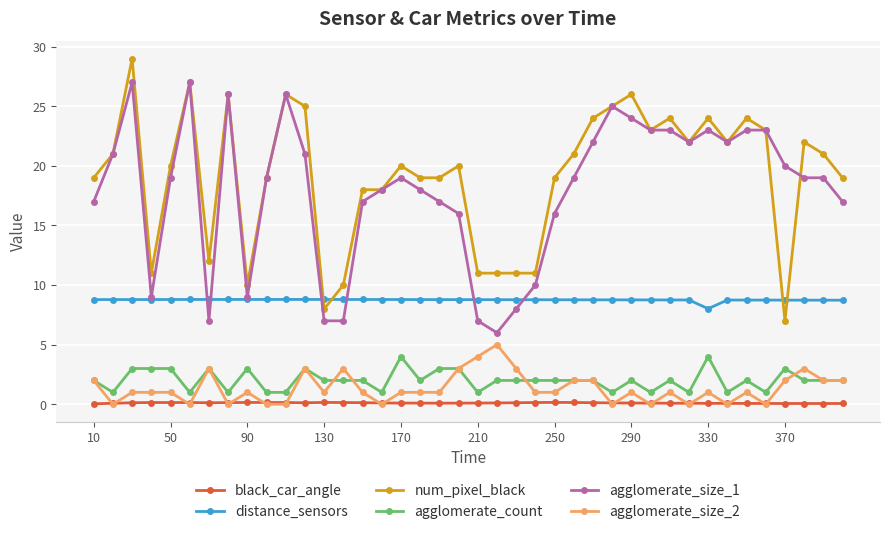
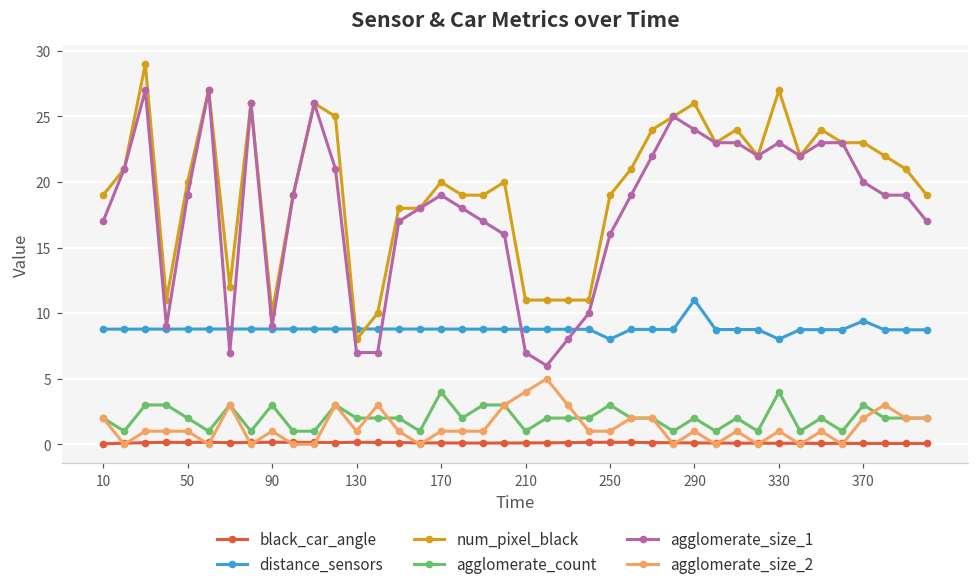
  {
    "black_car_angle": {
      "10": 0.0,
      "50": 0.1,
      "90": 0.2,
      "130": 0.2,
      "170": 0.1,
      "210": 0.1,
      "250": 0.2,
      "290": 0.1,
      "330": 0.1,
      "370": 0.1
    },
    "distance_sensors": {
      "10": 8.8,
      "50": 8.8,
      "130": 8.8,
      "170": 8.8,
      "210": 8.8,
-     "250": 8.8,
-     "290": 8.8,
+     "250": 8.0,
+     "290": 11.0,
      "330": 8.0,
-     "370": 8.7
+     "370": 9.4
    },
    "num_pixel_black": {
      "10": 19,
      "50": 20,
      "90": 10,
      "130": 8,
      "170": 20,
      "210": 11,
      "250": 19,
      "290": 26,
-     "330": 24,
-     "370": 7
+     "330": 27,
+     "370": 23
    },
    "agglomerate_count": {
-     "50": 3,
+     "50": 2,
      "90": 3,
      "130": 2,
      "170": 4,
      "210": 1,
-     "250": 2,
+     "250": 3,
      "290": 2,
      "330": 4,
      "370": 3
    },
    "agglomerate_size_1": {
      "10": 17.0,
      "50": 19.0,
      "130": 7.0,
      "170": 19.0,
      "210": 7.0,
      "250": 16.0,
      "290": 24.0,
      "330": 23.0,
      "370": 20.0
    },
    "agglomerate_size_2": {
      "50": 1.0,
      "90": 1.0,
      "130": 1.0,
      "170": 1.0,
      "210": 4.0,
      "250": 1.0,
      "290": 1.0,
      "330": 1.0,
      "370": 2.0
    }
  }
